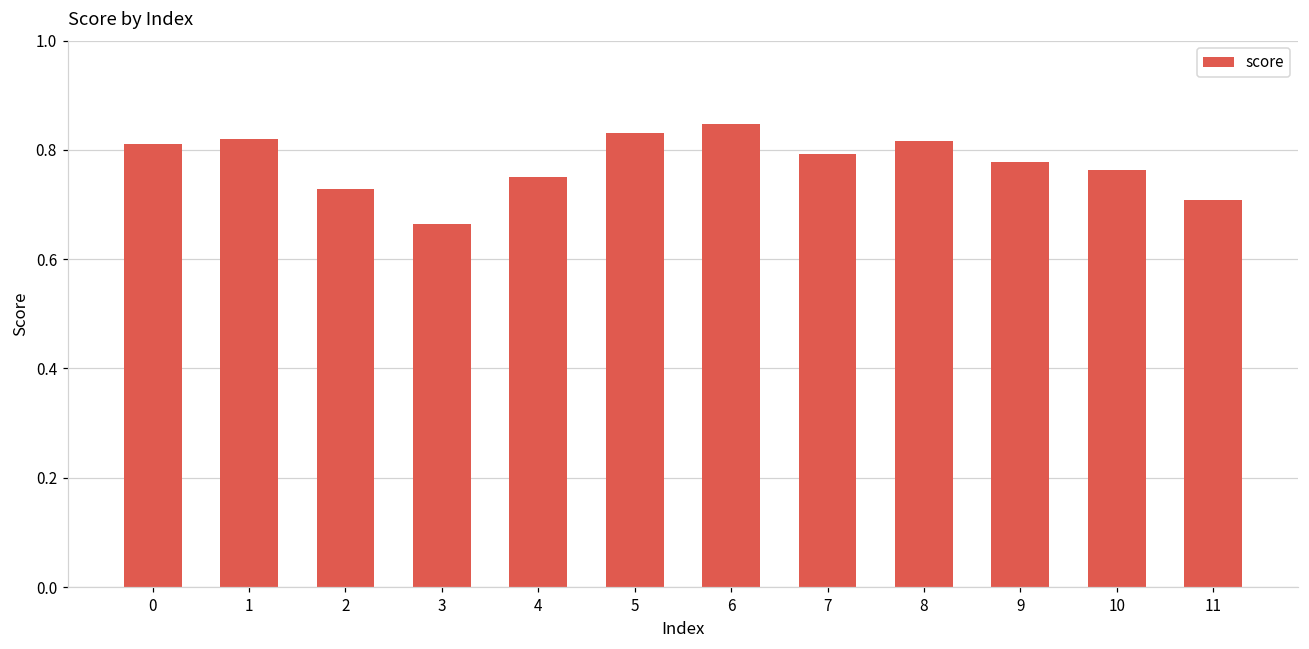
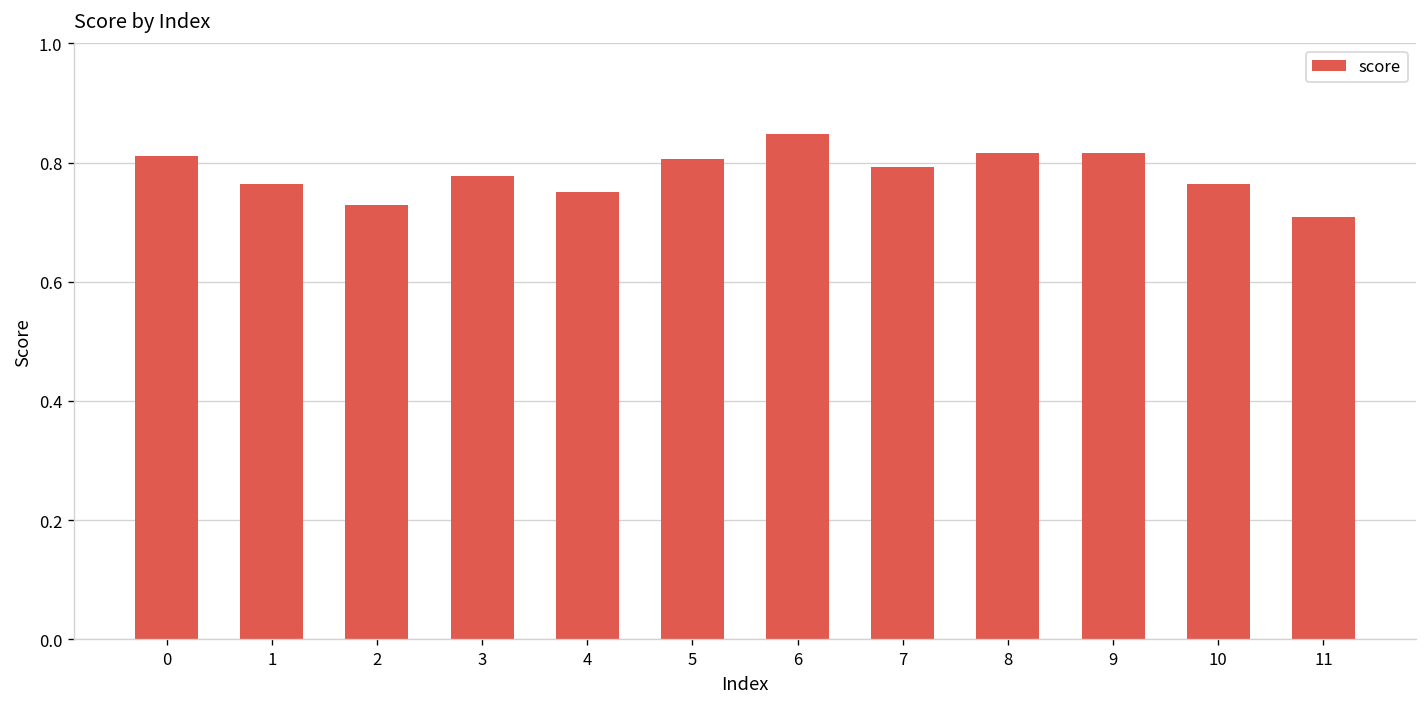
  {
    "0": 0.81,
-   "1": 0.82,
+   "1": 0.76,
    "2": 0.73,
-   "3": 0.66,
+   "3": 0.78,
    "4": 0.75,
-   "5": 0.83,
+   "5": 0.81,
    "6": 0.85,
    "7": 0.79,
    "8": 0.82,
-   "9": 0.78,
+   "9": 0.82,
    "10": 0.76,
    "11": 0.71
  }
